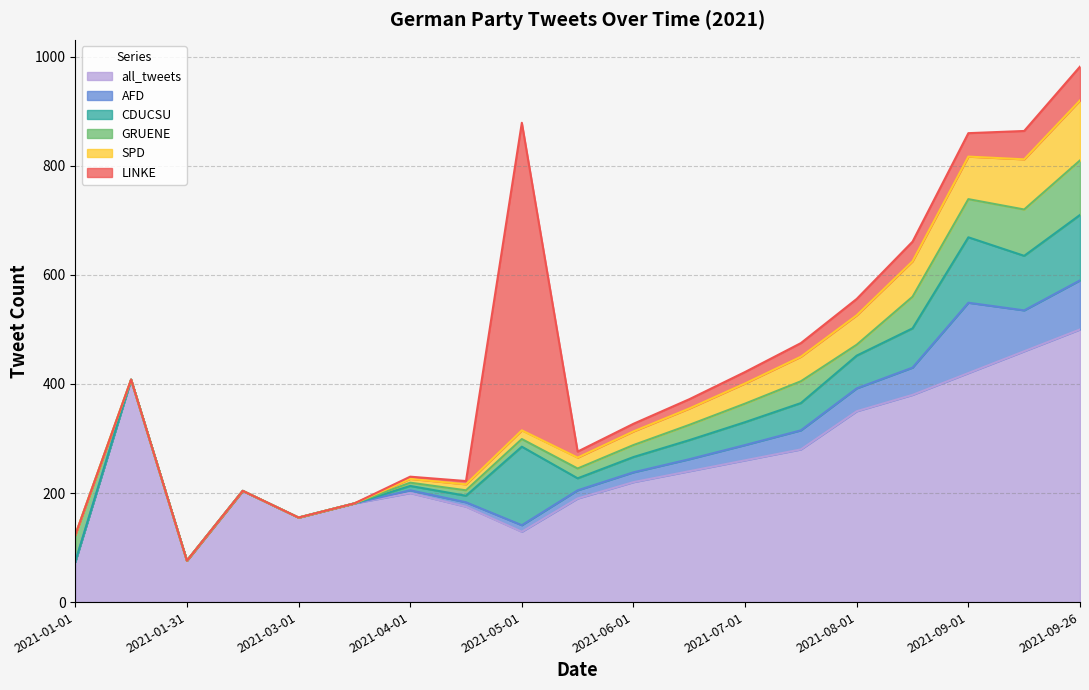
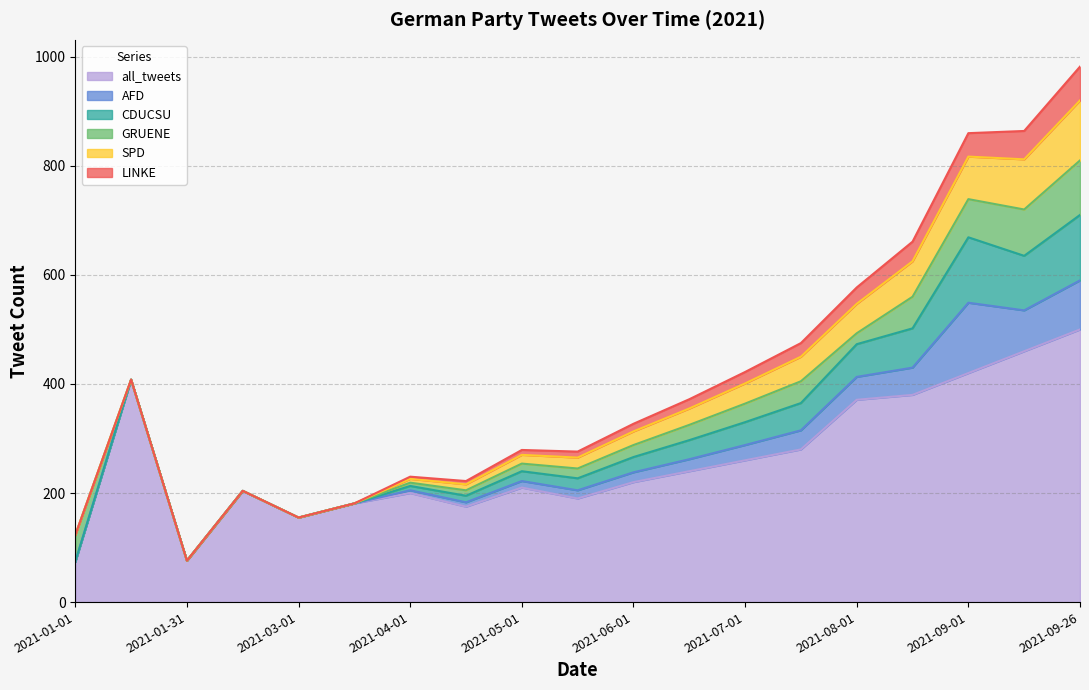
  {
    "all_tweets": {
      "2021-04-01": 200,
-     "2021-05-01": 130,
+     "2021-05-01": 210,
      "2021-06-01": 220,
      "2021-07-01": 260,
-     "2021-08-01": 350,
+     "2021-08-01": 370,
      "2021-09-01": 420,
      "2021-09-26": 500
    },
    "AFD": {
      "2021-04-01": 10,
      "2021-05-01": 10,
      "2021-06-01": 20,
      "2021-07-01": 30,
      "2021-08-01": 40,
      "2021-09-01": 130,
      "2021-09-26": 90
    },
    "CDUCSU": {
      "2021-04-01": 10,
-     "2021-05-01": 140,
+     "2021-05-01": 20,
      "2021-06-01": 30,
      "2021-07-01": 40,
      "2021-08-01": 60,
      "2021-09-01": 120,
      "2021-09-26": 120
    },
    "GRUENE": {
      "2021-04-01": 10,
      "2021-05-01": 10,
      "2021-06-01": 20,
      "2021-07-01": 30,
      "2021-08-01": 20,
      "2021-09-01": 70,
      "2021-09-26": 100
    },
    "SPD": {
      "2021-05-01": 20,
      "2021-06-01": 30,
      "2021-07-01": 40,
      "2021-08-01": 50,
      "2021-09-01": 80,
      "2021-09-26": 110
    },
    "LINKE": {
-     "2021-05-01": 560,
+     "2021-05-01": 10,
      "2021-06-01": 10,
      "2021-07-01": 20,
      "2021-08-01": 30,
      "2021-09-01": 40,
      "2021-09-26": 60
    }
  }
